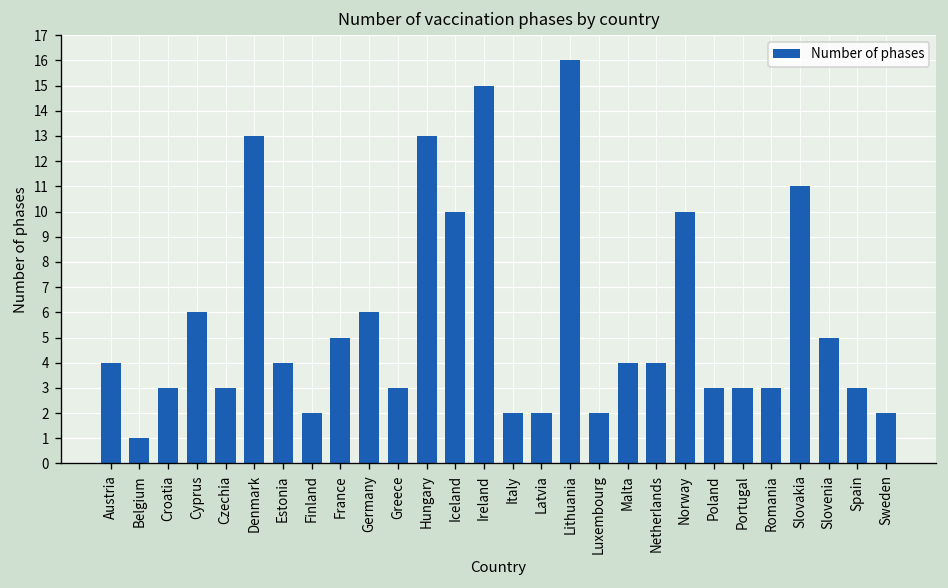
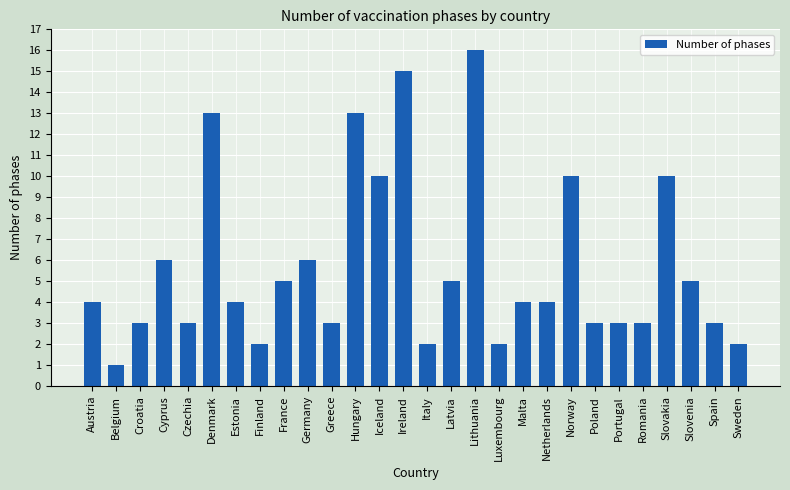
  {
    "Austria": 4,
    "Belgium": 1,
    "Croatia": 3,
    "Cyprus": 6,
    "Czechia": 3,
    "Denmark": 13,
    "Estonia": 4,
    "Finland": 2,
    "France": 5,
    "Germany": 6,
    "Greece": 3,
    "Hungary": 13,
    "Iceland": 10,
    "Ireland": 15,
    "Italy": 2,
-   "Latvia": 2,
+   "Latvia": 5,
    "Lithuania": 16,
    "Luxembourg": 2,
    "Malta": 4,
    "Netherlands": 4,
    "Norway": 10,
    "Poland": 3,
    "Portugal": 3,
    "Romania": 3,
-   "Slovakia": 11,
+   "Slovakia": 10,
    "Slovenia": 5,
    "Spain": 3,
    "Sweden": 2
  }
